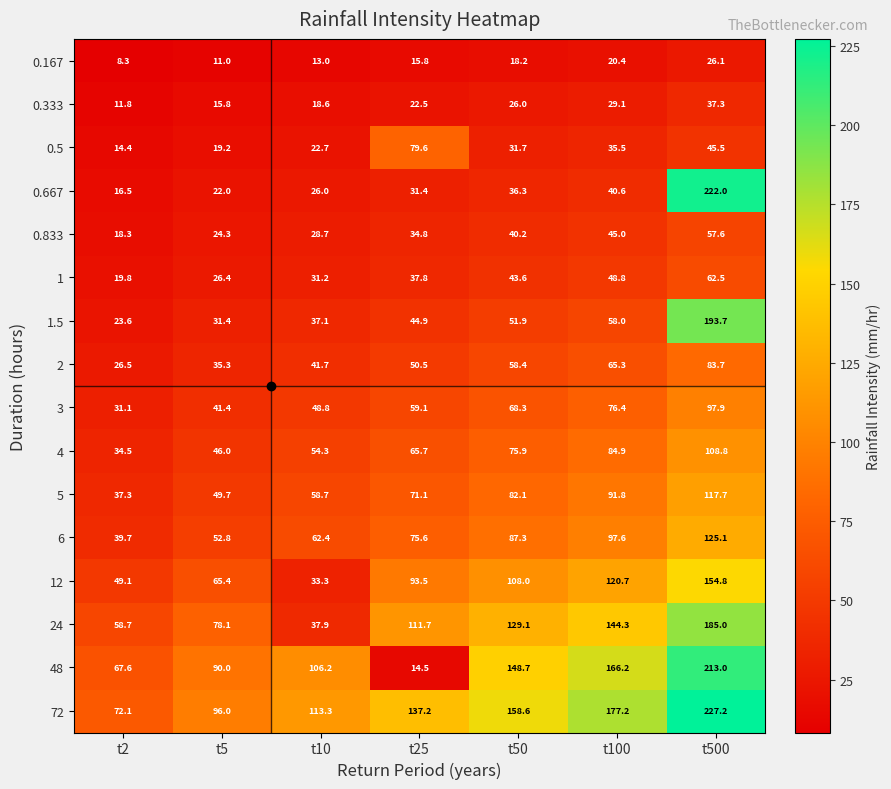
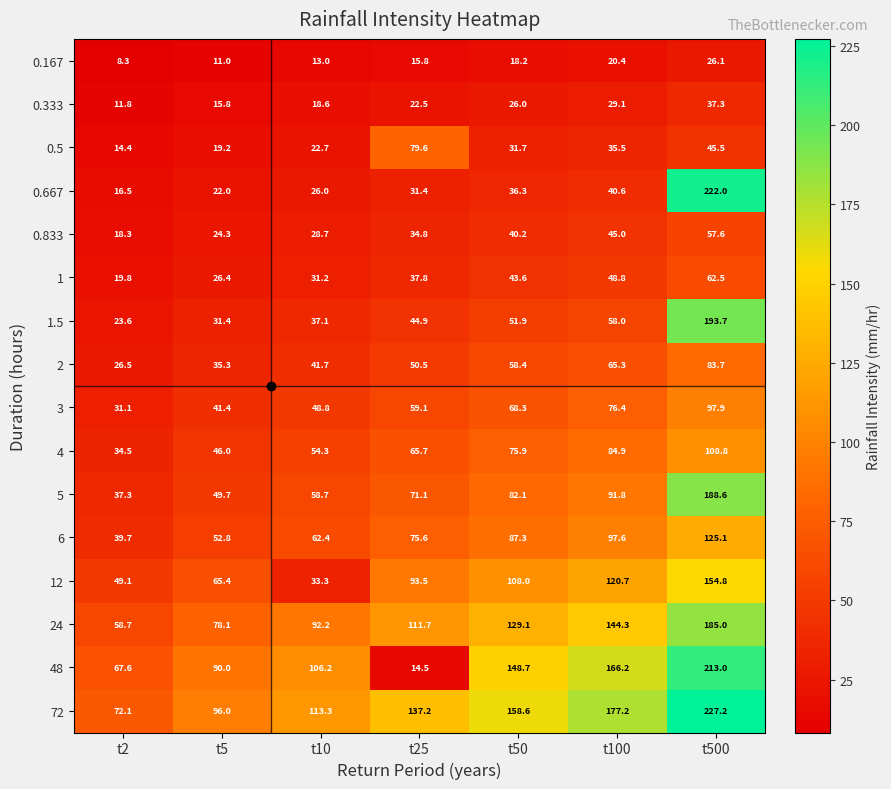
  {
    "0.167": {
      "t2": 8.3,
      "t5": 11.0,
      "t10": 13.0,
      "t25": 15.8,
      "t50": 18.2,
      "t100": 20.4,
      "t500": 26.1
    },
    "0.333": {
      "t2": 11.8,
      "t5": 15.8,
      "t10": 18.6,
      "t25": 22.5,
      "t50": 26.0,
      "t100": 29.1,
      "t500": 37.3
    },
    "0.5": {
      "t2": 14.4,
      "t5": 19.2,
      "t10": 22.7,
      "t25": 79.6,
      "t50": 31.7,
      "t100": 35.5,
      "t500": 45.5
    },
    "0.667": {
      "t2": 16.5,
      "t5": 22.0,
      "t10": 26.0,
      "t25": 31.4,
      "t50": 36.3,
      "t100": 40.6,
      "t500": 222.0
    },
    "0.833": {
      "t2": 18.3,
      "t5": 24.3,
      "t10": 28.7,
      "t25": 34.8,
      "t50": 40.2,
      "t100": 45.0,
      "t500": 57.6
    },
    "1": {
      "t2": 19.8,
      "t5": 26.4,
      "t10": 31.2,
      "t25": 37.8,
      "t50": 43.6,
      "t100": 48.8,
      "t500": 62.5
    },
    "1.5": {
      "t2": 23.6,
      "t5": 31.4,
      "t10": 37.1,
      "t25": 44.9,
      "t50": 51.9,
      "t100": 58.0,
      "t500": 193.7
    },
    "2": {
      "t2": 26.5,
      "t5": 35.3,
      "t10": 41.7,
      "t25": 50.5,
      "t50": 58.4,
      "t100": 65.3,
      "t500": 83.7
    },
    "3": {
      "t2": 31.1,
      "t5": 41.4,
      "t10": 48.8,
      "t25": 59.1,
      "t50": 68.3,
      "t100": 76.4,
      "t500": 97.9
    },
    "4": {
      "t2": 34.5,
      "t5": 46.0,
      "t10": 54.3,
      "t25": 65.7,
      "t50": 75.9,
      "t100": 84.9,
      "t500": 108.8
    },
    "5": {
      "t2": 37.3,
      "t5": 49.7,
      "t10": 58.7,
      "t25": 71.1,
      "t50": 82.1,
      "t100": 91.8,
-     "t500": 117.7
+     "t500": 188.6
    },
    "6": {
      "t2": 39.7,
      "t5": 52.8,
      "t10": 62.4,
      "t25": 75.6,
      "t50": 87.3,
      "t100": 97.6,
      "t500": 125.1
    },
    "12": {
      "t2": 49.1,
      "t5": 65.4,
      "t10": 33.3,
      "t25": 93.5,
      "t50": 108.0,
      "t100": 120.7,
      "t500": 154.8
    },
    "24": {
      "t2": 58.7,
      "t5": 78.1,
-     "t10": 37.9,
+     "t10": 92.2,
      "t25": 111.7,
      "t50": 129.1,
      "t100": 144.3,
      "t500": 185.0
    },
    "48": {
      "t2": 67.6,
      "t5": 90.0,
      "t10": 106.2,
      "t25": 14.5,
      "t50": 148.7,
      "t100": 166.2,
      "t500": 213.0
    },
    "72": {
      "t2": 72.1,
      "t5": 96.0,
      "t10": 113.3,
      "t25": 137.2,
      "t50": 158.6,
      "t100": 177.2,
      "t500": 227.2
    }
  }
